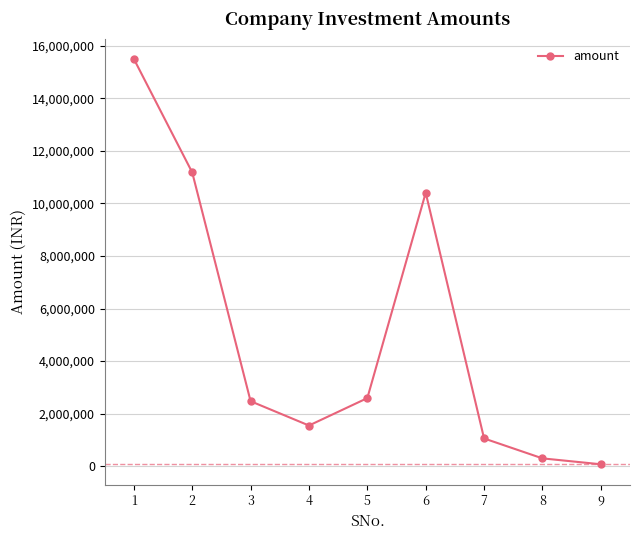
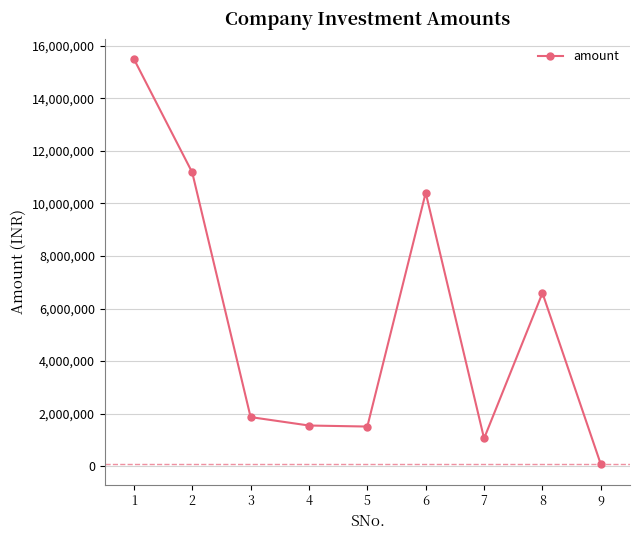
  {
    "1": "15,500,000",
    "2": "11,200,000",
-   "3": "2,500,000",
+   "3": "1,900,000",
    "4": "1,600,000",
-   "5": "2,600,000",
+   "5": "1,500,000",
    "6": "10,400,000",
    "7": "1,100,000",
-   "8": "300,000",
+   "8": "6,600,000",
    "9": "100,000"
  }
